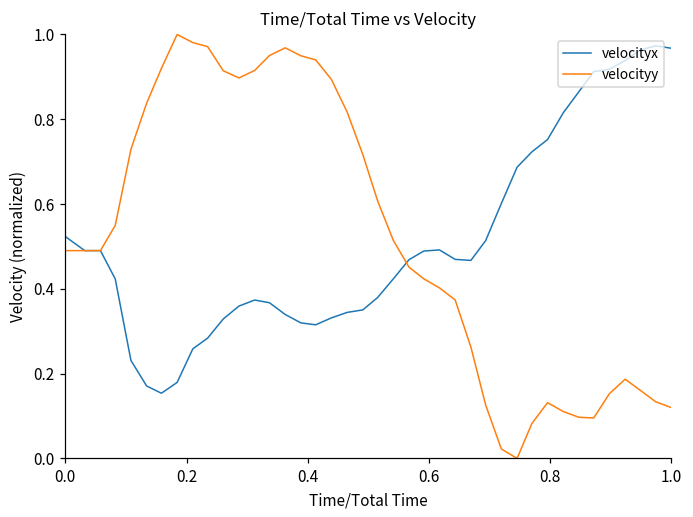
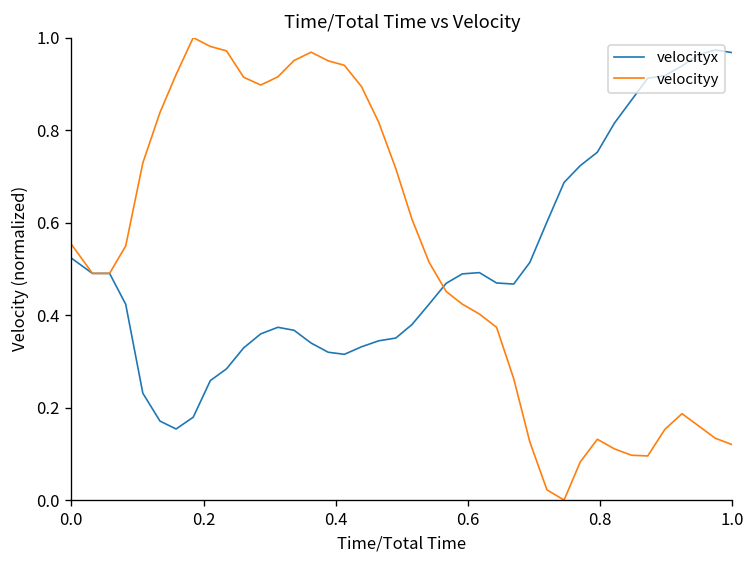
  {
    "velocityx": {
      "0.0": 0.52,
      "1.0": 0.97
    },
    "velocityy": {
-     "0.0": 0.49,
+     "0.0": 0.55,
      "1.0": 0.12
    }
  }
